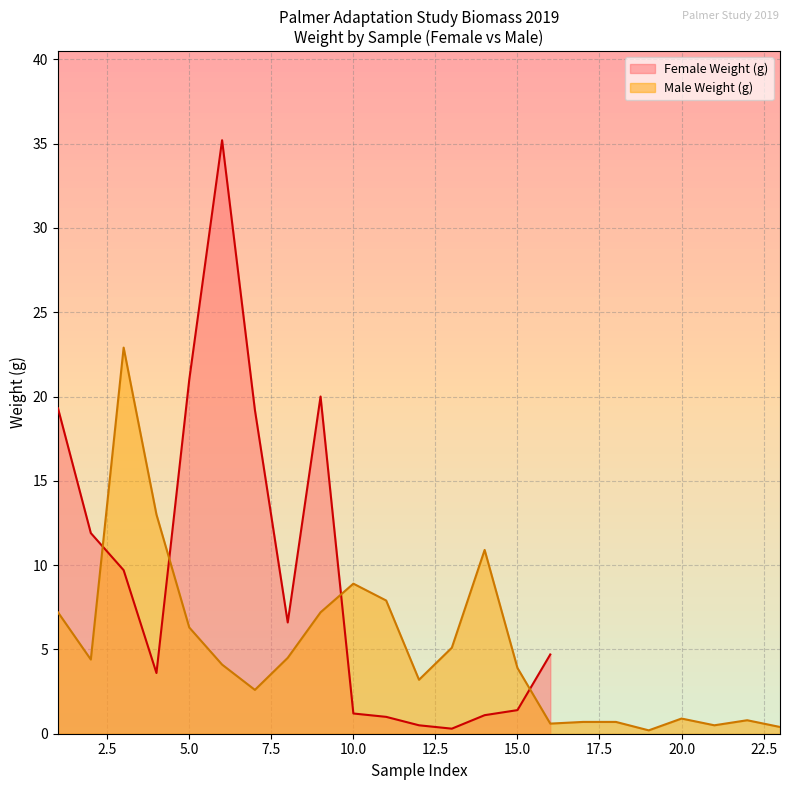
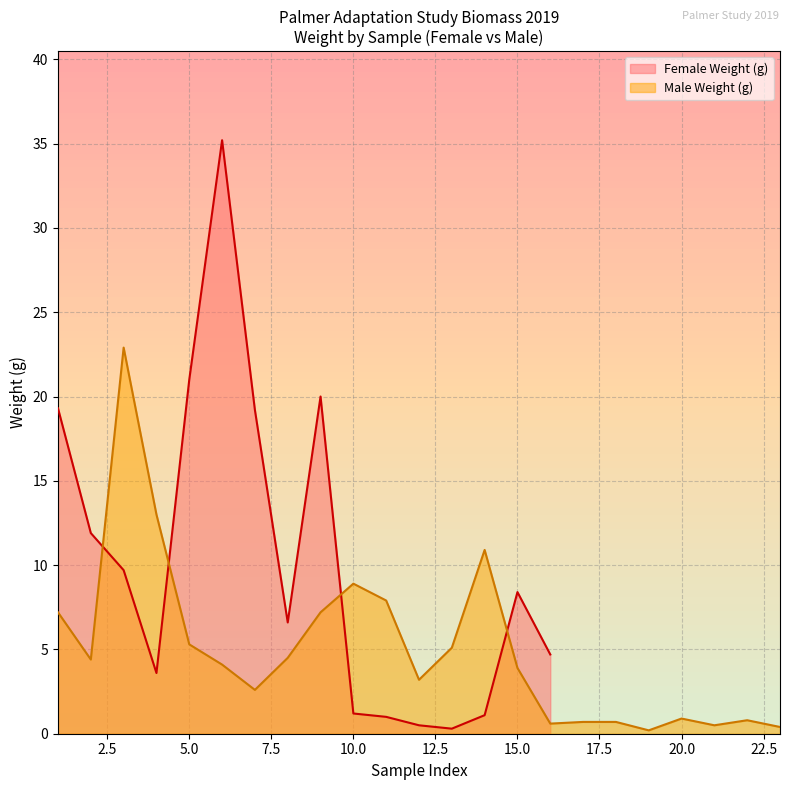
  {
    "Female Weight (g)": {
      "5.0": 21.0,
      "10.0": 1.2,
-     "15.0": 1.4
+     "15.0": 8.4
    },
    "Male Weight (g)": {
-     "5.0": 6.3,
+     "5.0": 5.3,
      "10.0": 8.9,
      "15.0": 3.9,
      "20.0": 0.9
    }
  }
